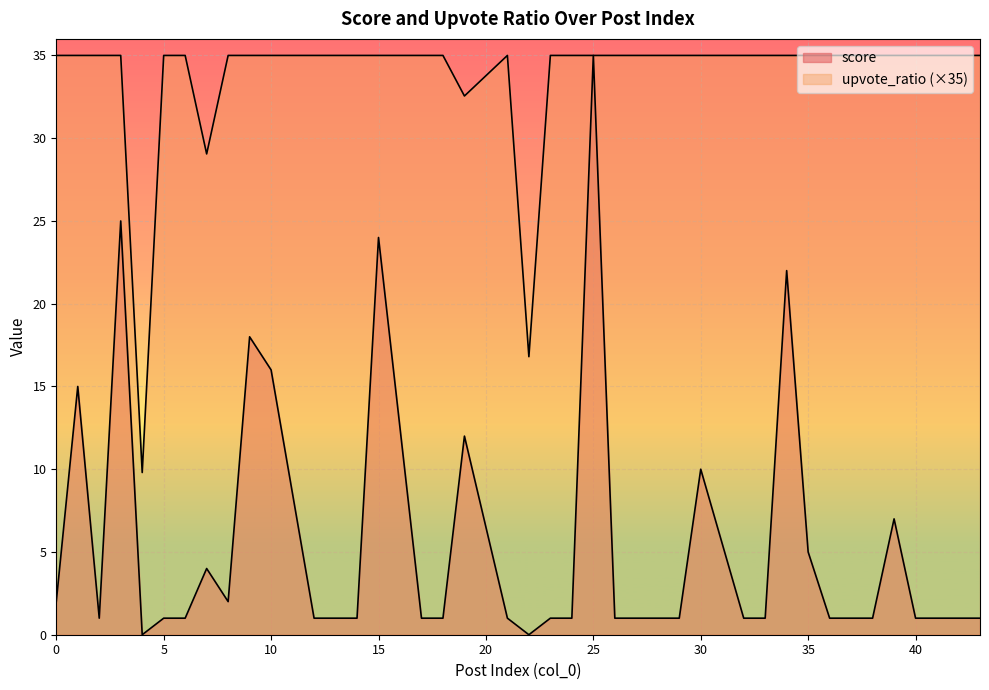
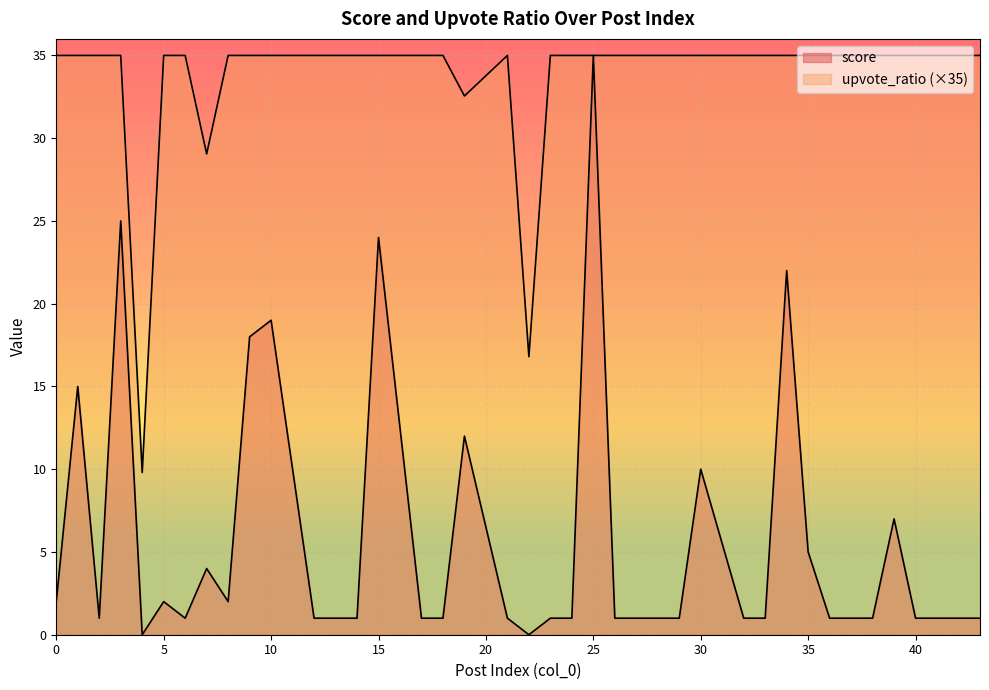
  {
    "score": {
      "0": 2,
-     "5": 1,
-     "10": 16,
+     "5": 2,
+     "10": 19,
      "15": 24,
      "30": 10,
      "35": 5,
      "40": 1
    },
    "upvote_ratio (×35)": {
      "0": 35,
      "5": 35,
      "10": 35,
      "15": 35,
      "30": 35
    }
  }
